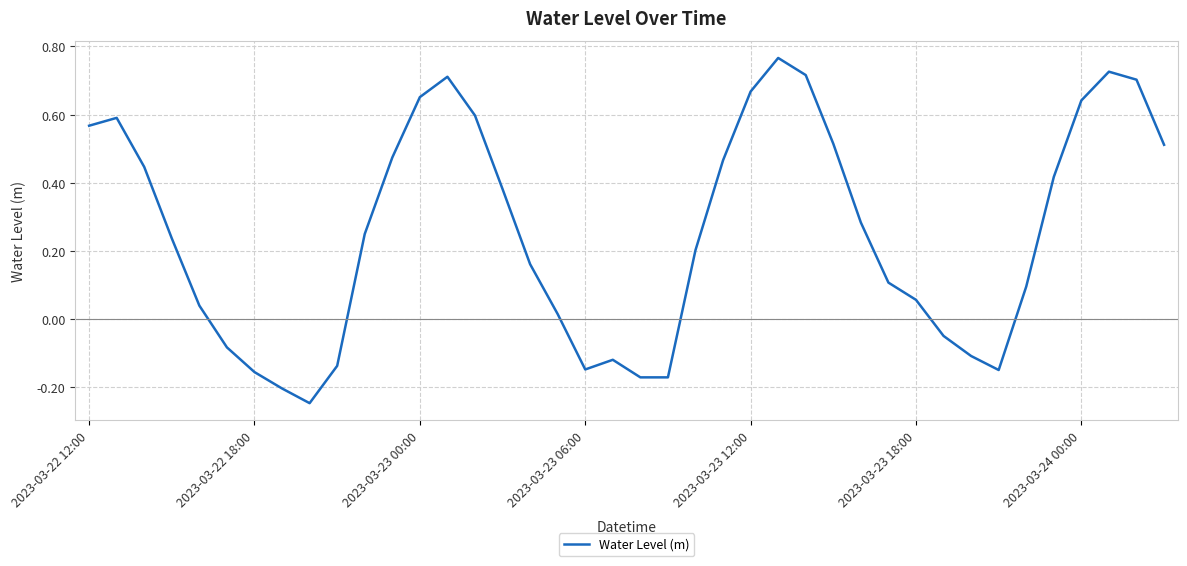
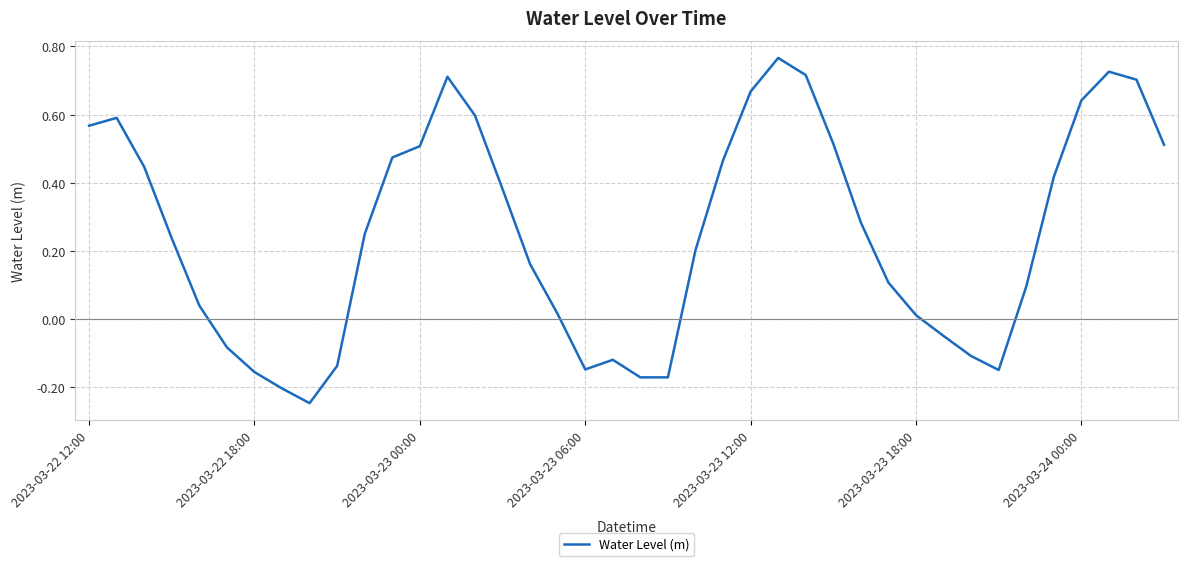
  {
    "2023-03-22 12:00": 0.57,
    "2023-03-22 18:00": -0.16,
-   "2023-03-23 00:00": 0.65,
+   "2023-03-23 00:00": 0.51,
    "2023-03-23 06:00": -0.15,
    "2023-03-23 12:00": 0.67,
-   "2023-03-23 18:00": 0.06,
+   "2023-03-23 18:00": 0.01,
    "2023-03-24 00:00": 0.64
  }
